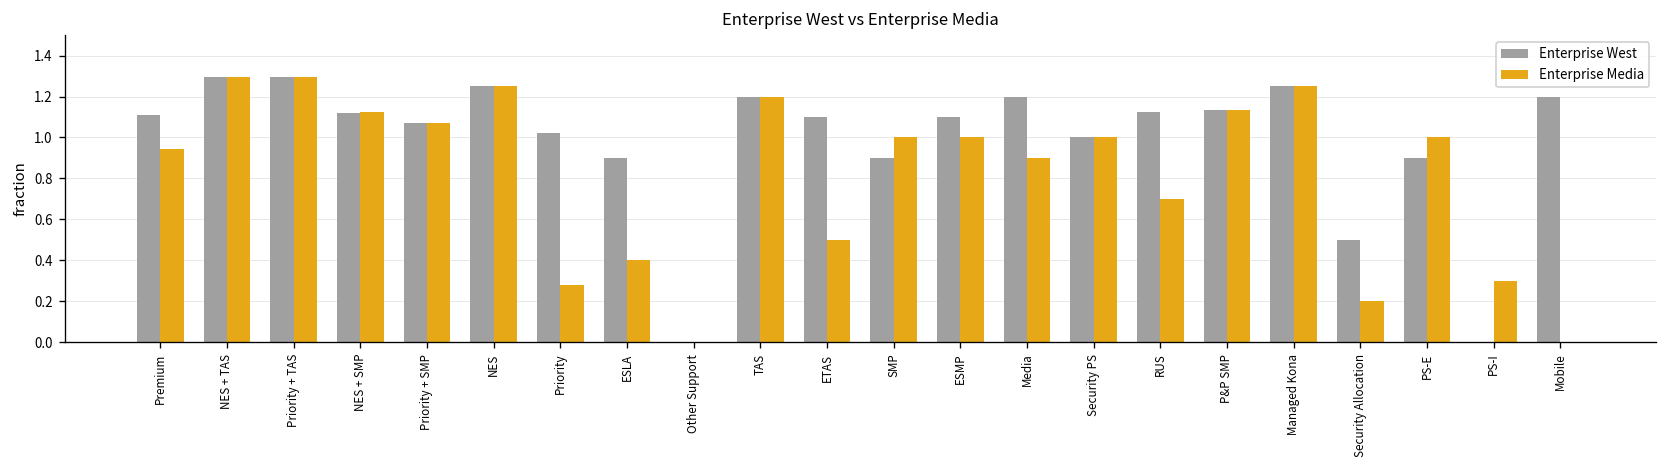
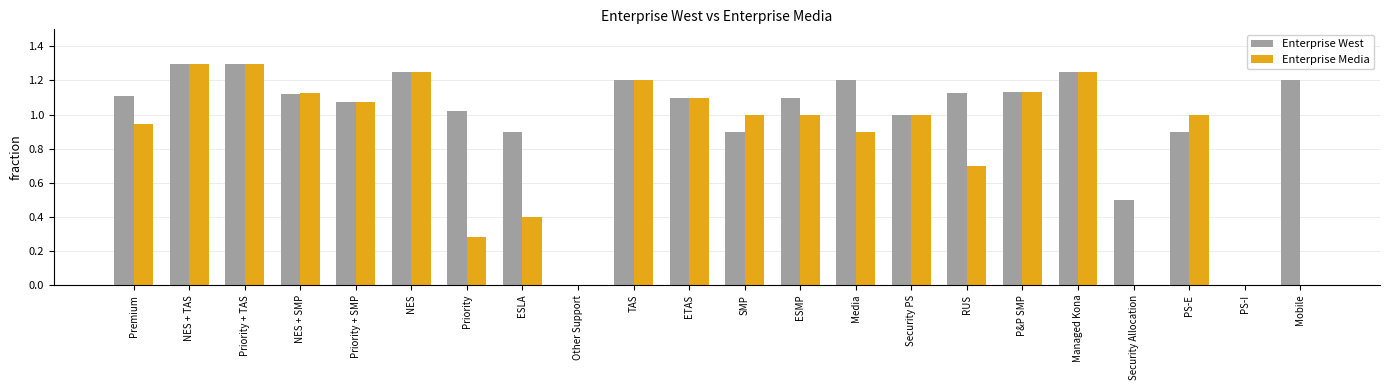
  {
    "Enterprise West": {
      "Premium": 1.1,
      "NES + TAS": 1.3,
      "Priority + TAS": 1.3,
      "NES + SMP": 1.12,
      "Priority + SMP": 1.07,
      "NES": 1.25,
      "Priority": 1.02,
      "ESLA": 0.9,
      "Other Support": 0.0,
      "TAS": 1.2,
      "ETAS": 1.1,
      "SMP": 0.9,
      "ESMP": 1.1,
      "Media": 1.2,
      "Security PS": 1.0,
      "RUS": 1.13,
      "P&P SMP": 1.13,
      "Managed Kona": 1.25,
      "Security Allocation": 0.5,
      "PS-E": 0.9,
      "PS-I": 0.0,
      "Mobile": 1.2
    },
    "Enterprise Media": {
      "Premium": 0.94,
      "NES + TAS": 1.3,
      "Priority + TAS": 1.3,
      "NES + SMP": 1.13,
      "Priority + SMP": 1.07,
      "NES": 1.25,
      "Priority": 0.28,
      "ESLA": 0.4,
      "Other Support": 0.0,
      "TAS": 1.2,
-     "ETAS": 0.5,
+     "ETAS": 1.1,
      "SMP": 1.0,
      "ESMP": 1.0,
      "Media": 0.9,
      "Security PS": 1.0,
      "RUS": 0.7,
      "P&P SMP": 1.13,
      "Managed Kona": 1.25,
-     "Security Allocation": 0.2,
+     "Security Allocation": 0.0,
      "PS-E": 1.0,
-     "PS-I": 0.3,
+     "PS-I": 0.0,
      "Mobile": 0.0
    }
  }
